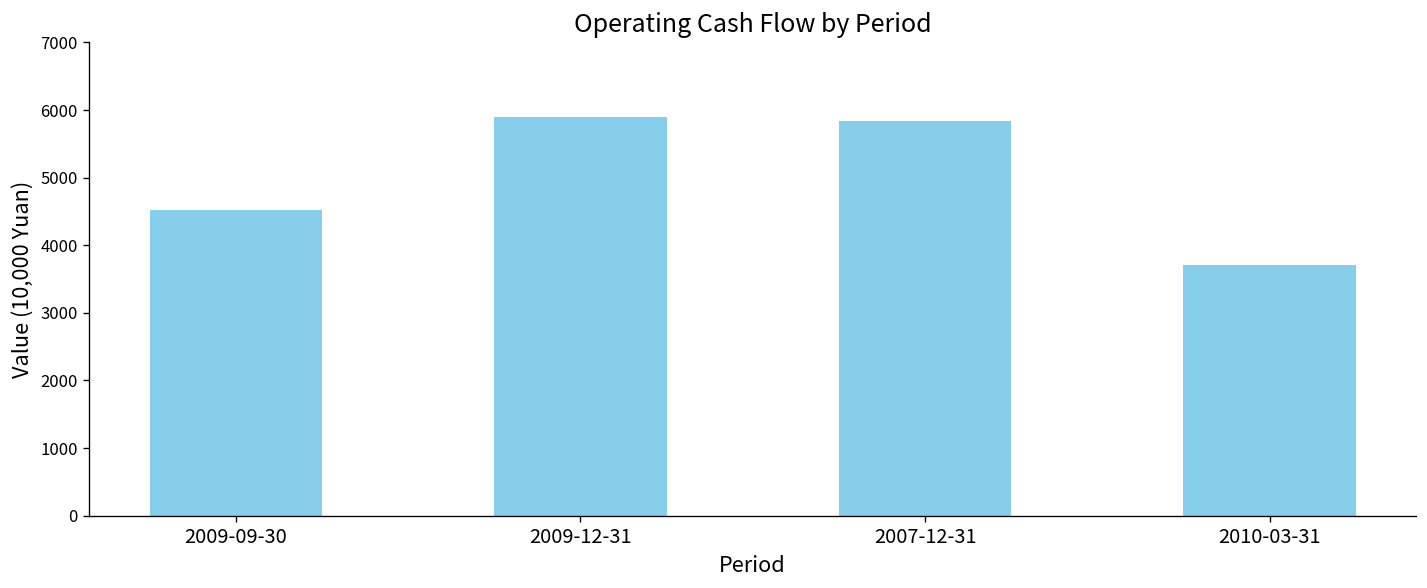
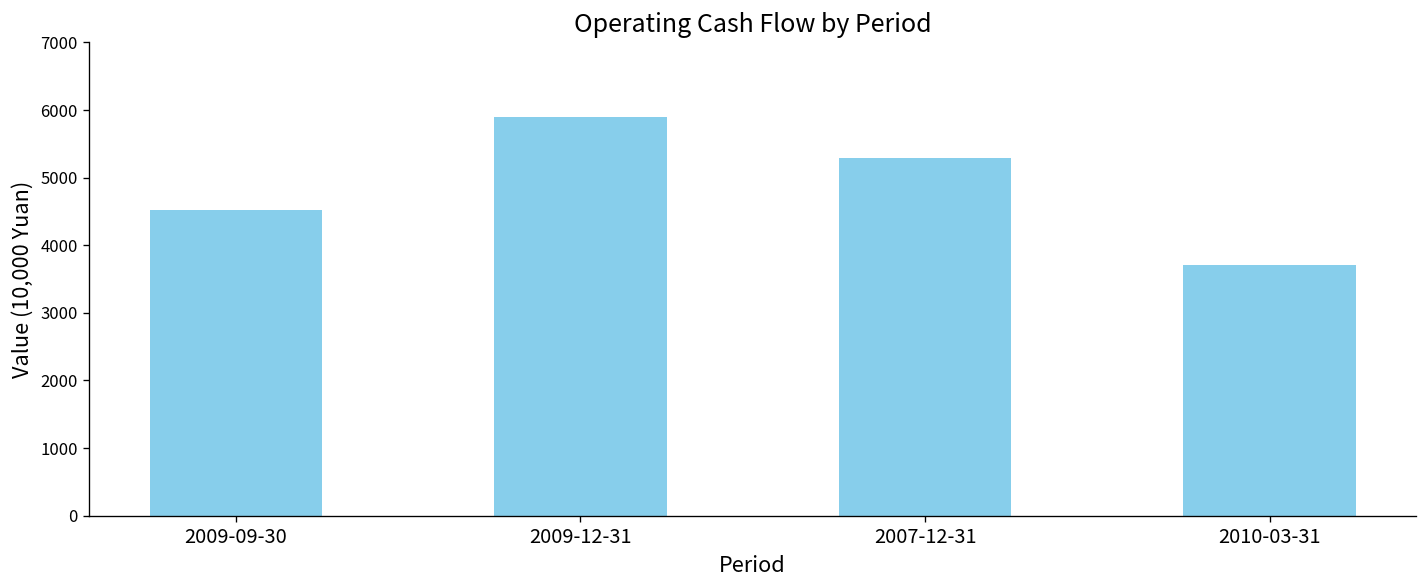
  {
    "2009-09-30": 4500,
    "2009-12-31": 5900,
-   "2007-12-31": 5800,
+   "2007-12-31": 5300,
    "2010-03-31": 3700
  }
